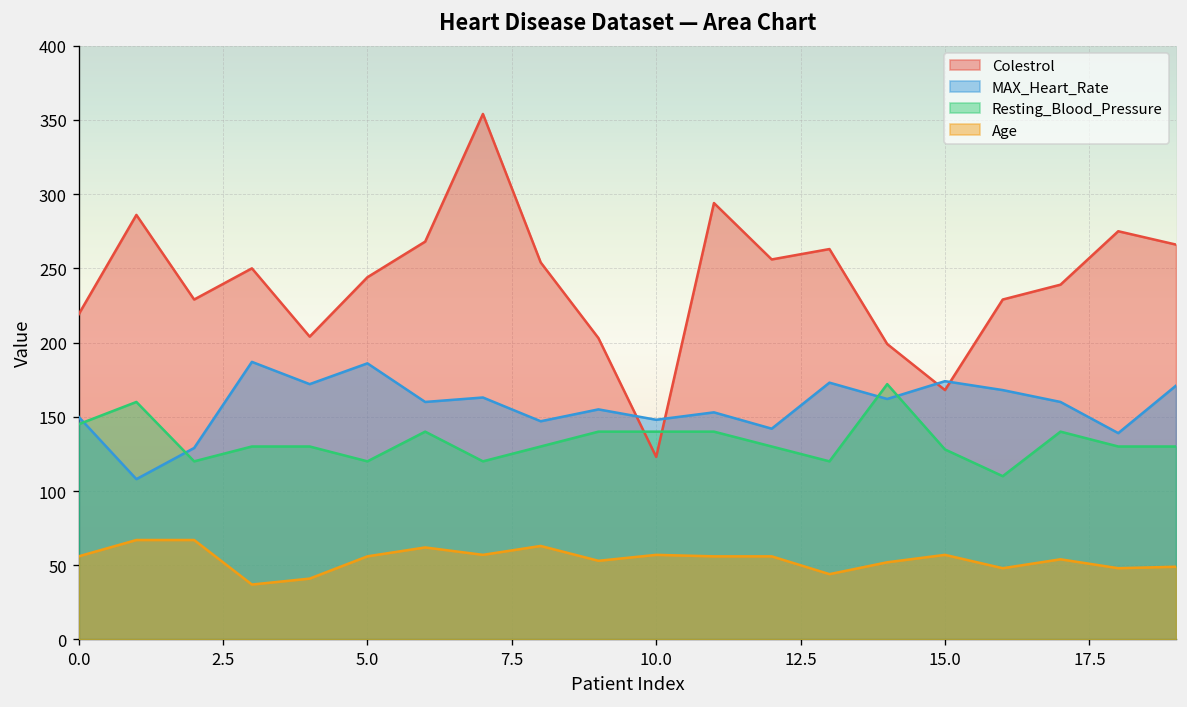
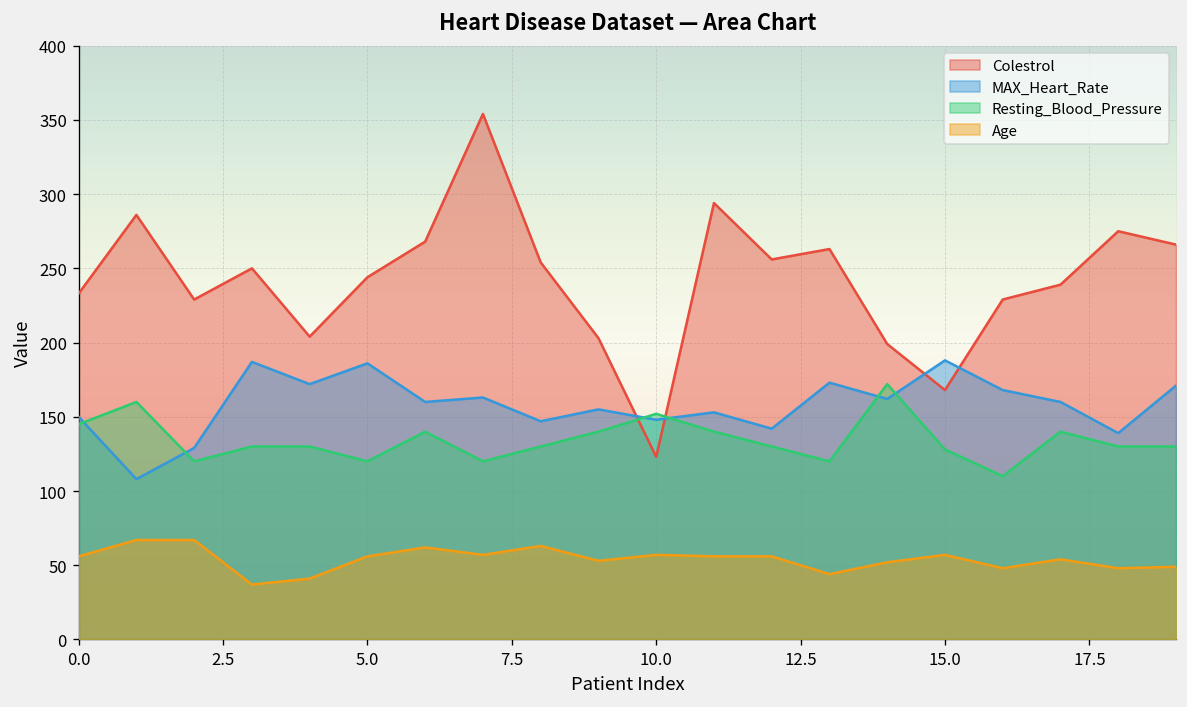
  {
    "Colestrol": {
-     "0.0": 219,
+     "0.0": 233,
      "5.0": 244,
      "10.0": 123,
      "15.0": 168
    },
    "MAX_Heart_Rate": {
      "0.0": 150,
      "5.0": 186,
      "10.0": 148,
-     "15.0": 174
+     "15.0": 188
    },
    "Resting_Blood_Pressure": {
      "0.0": 145,
      "5.0": 120,
-     "10.0": 140,
+     "10.0": 152,
      "15.0": 128
    },
    "Age": {
      "0.0": 56,
      "5.0": 56,
      "10.0": 57,
      "15.0": 57
    }
  }
